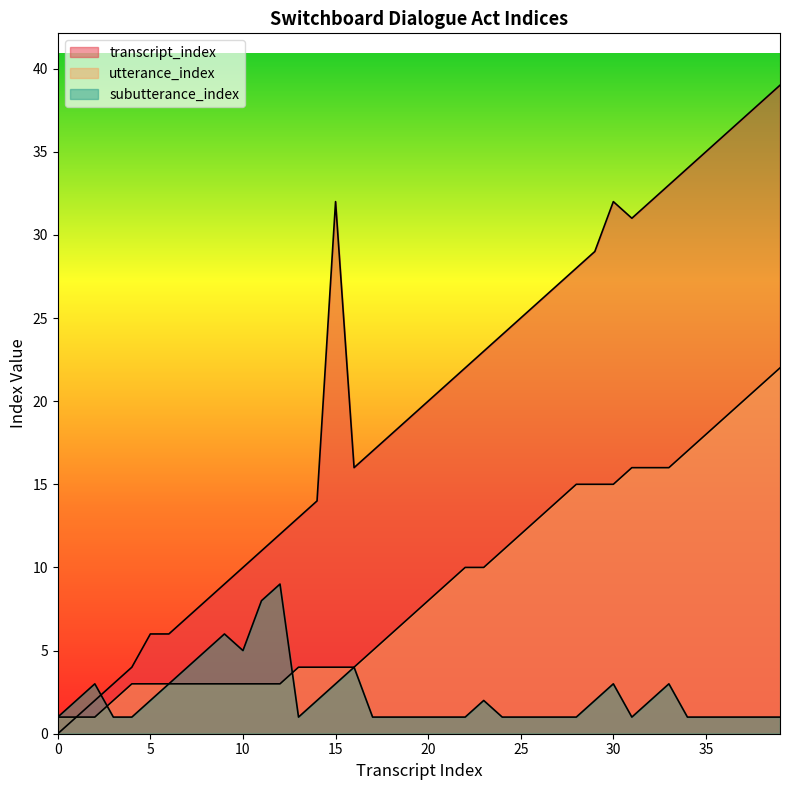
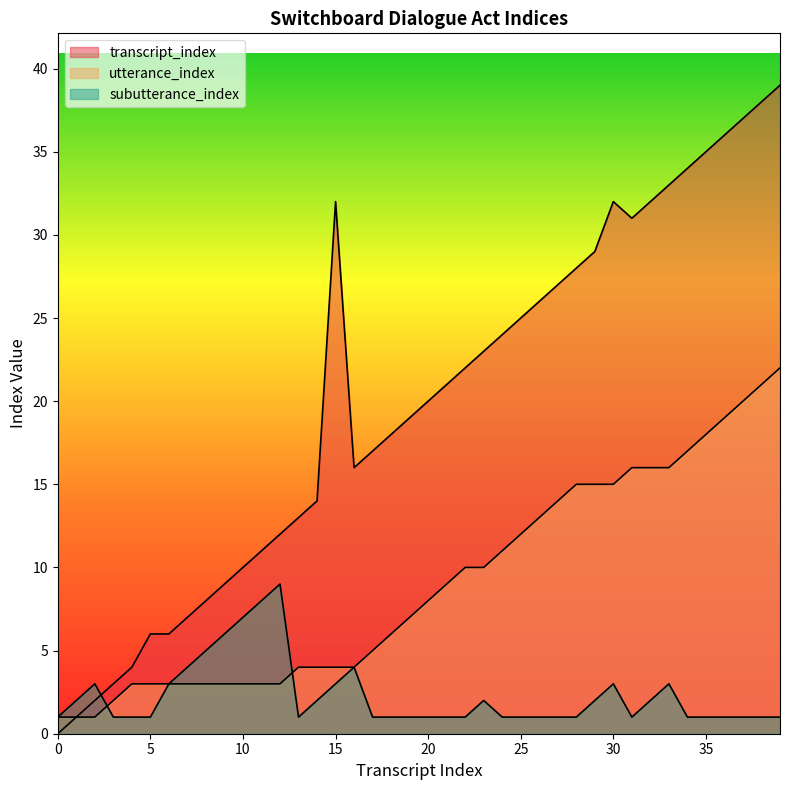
  {
    "transcript_index": {
      "0": 0,
      "5": 6,
      "10": 10,
      "15": 32,
      "20": 20,
      "25": 25,
      "30": 32,
      "35": 35
    },
    "utterance_index": {
      "5": 3,
      "10": 3,
      "15": 4,
      "20": 8,
      "25": 12,
      "30": 15,
      "35": 18
    },
    "subutterance_index": {
-     "5": 2,
-     "10": 5,
+     "5": 1,
+     "10": 7,
      "15": 3,
      "20": 1,
      "25": 1,
      "30": 3,
      "35": 1
    }
  }
